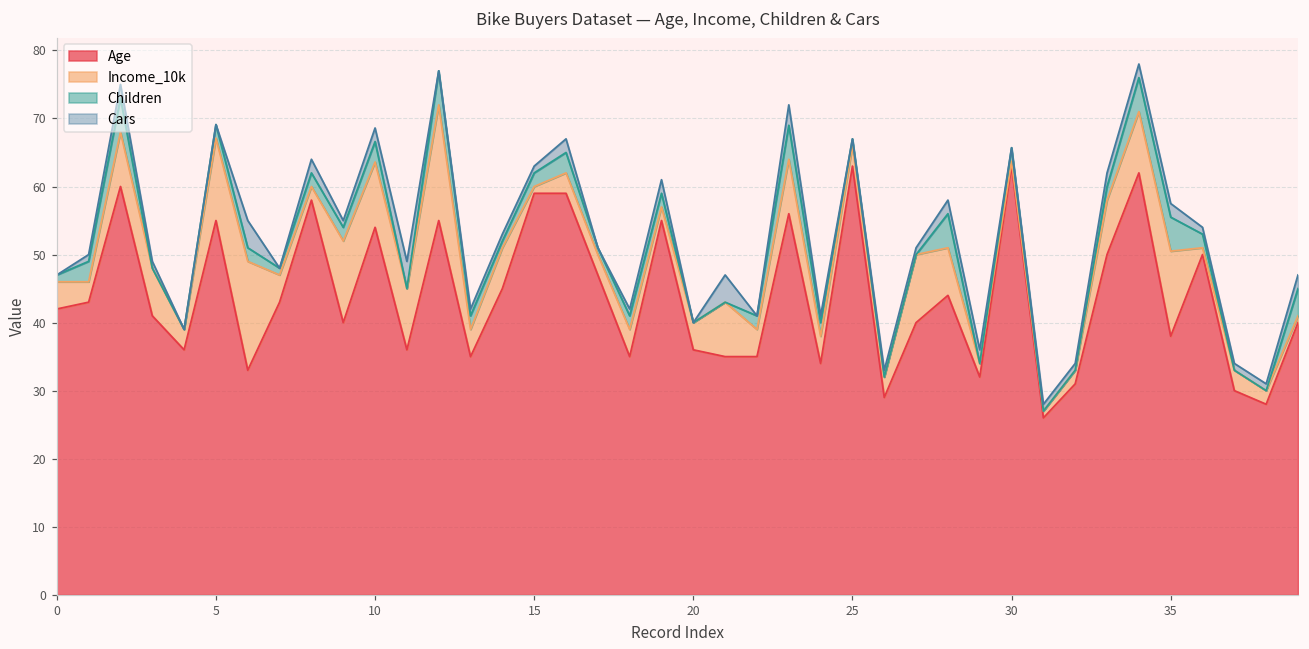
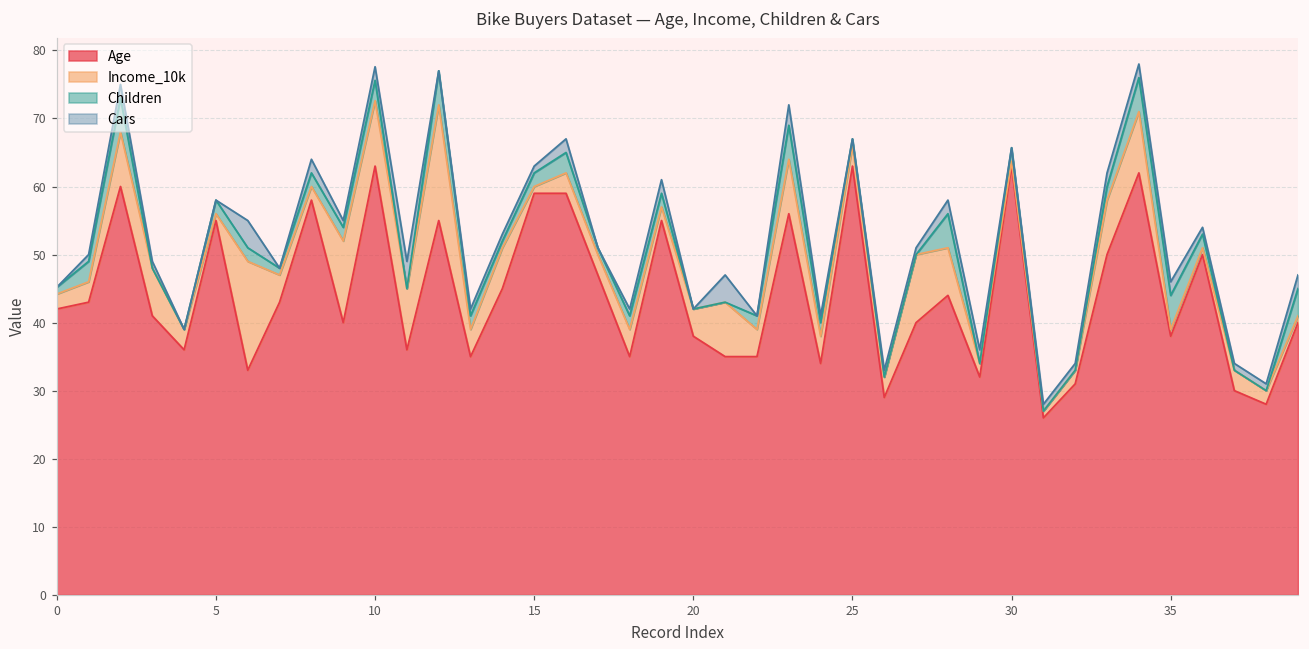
  {
    "Age": {
      "0": 42,
      "5": 55,
-     "10": 54,
+     "10": 63,
      "15": 59,
-     "20": 36,
+     "20": 38,
      "25": 63,
      "30": 63,
      "35": 38
    },
    "Income_10k": {
-     "0": 4,
-     "5": 12,
+     "0": 2,
+     "5": 1,
      "10": 10,
      "15": 1,
      "25": 3,
      "30": 1,
-     "35": 13
+     "35": 1
    }
  }
